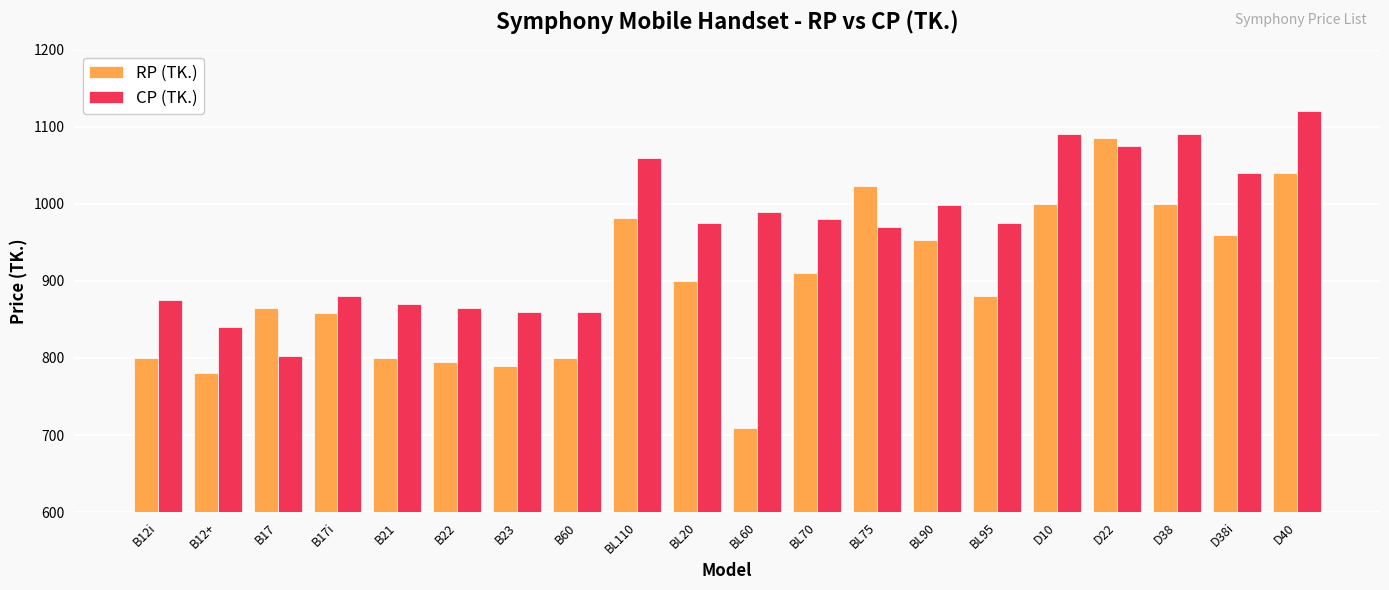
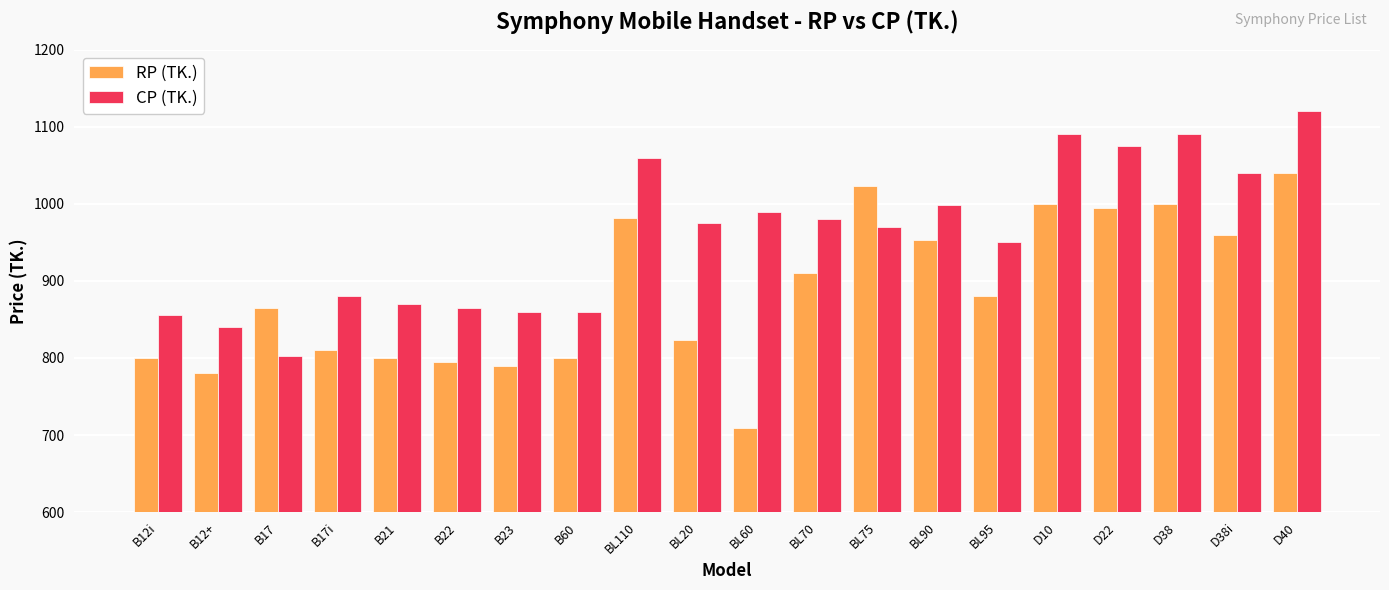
  {
    "RP (TK.)": {
      "B12i": 800,
      "B12+": 780,
      "B17": 870,
-     "B17i": 860,
+     "B17i": 810,
      "B21": 800,
      "B22": 800,
      "B23": 790,
      "B60": 800,
      "BL110": 980,
-     "BL20": 900,
+     "BL20": 820,
      "BL60": 710,
      "BL70": 910,
      "BL75": 1020,
      "BL90": 950,
      "BL95": 880,
      "D10": 1000,
-     "D22": 1090,
+     "D22": 1000,
      "D38": 1000,
      "D38i": 960,
      "D40": 1040
    },
    "CP (TK.)": {
-     "B12i": 880,
+     "B12i": 860,
      "B12+": 840,
      "B17": 800,
      "B17i": 880,
      "B21": 870,
      "B22": 870,
      "B23": 860,
      "B60": 860,
      "BL110": 1060,
      "BL20": 980,
      "BL60": 990,
      "BL70": 980,
      "BL75": 970,
      "BL90": 1000,
-     "BL95": 980,
+     "BL95": 950,
      "D10": 1090,
      "D22": 1080,
      "D38": 1090,
      "D38i": 1040,
      "D40": 1120
    }
  }
